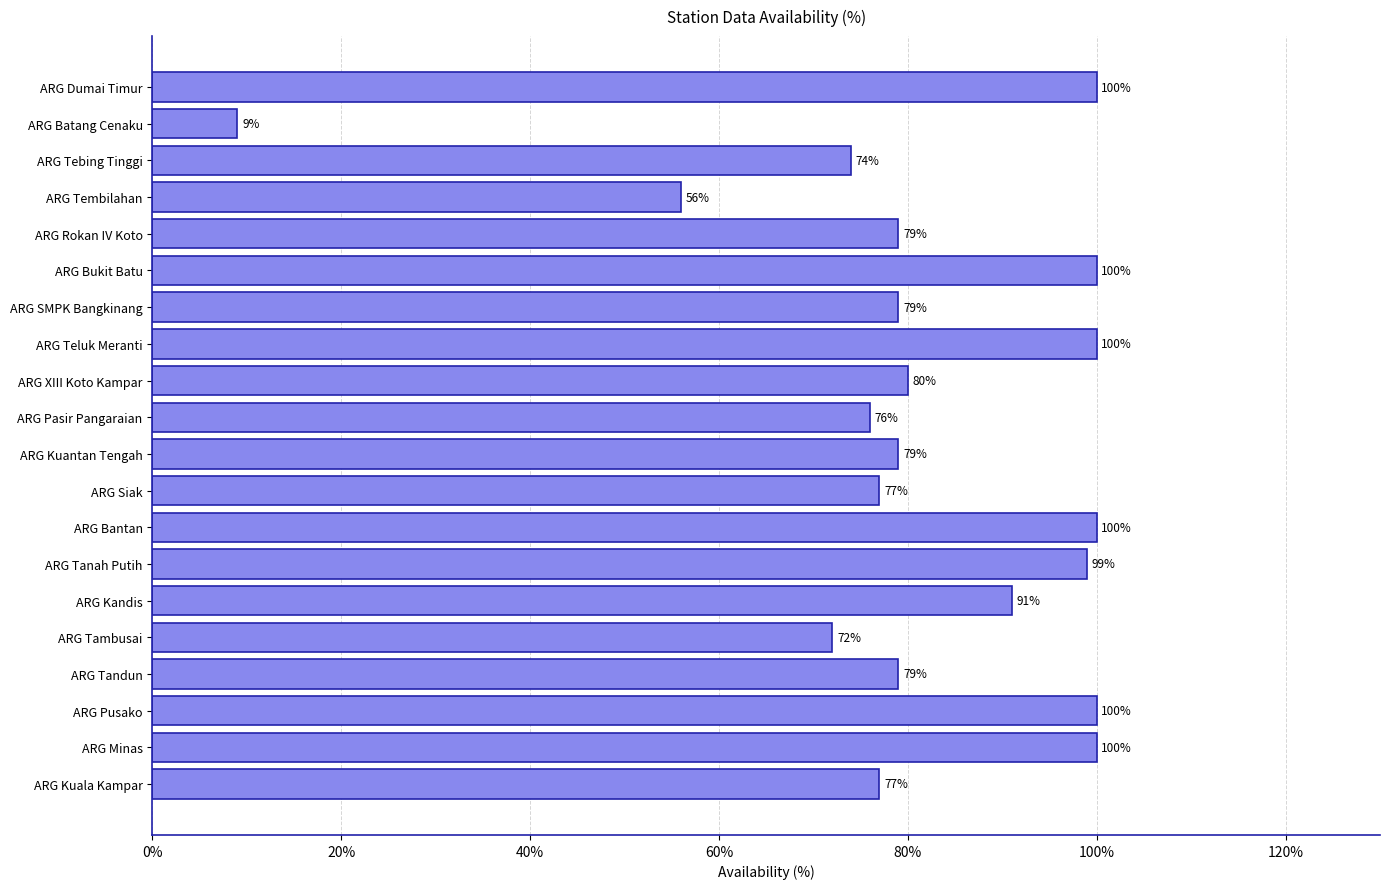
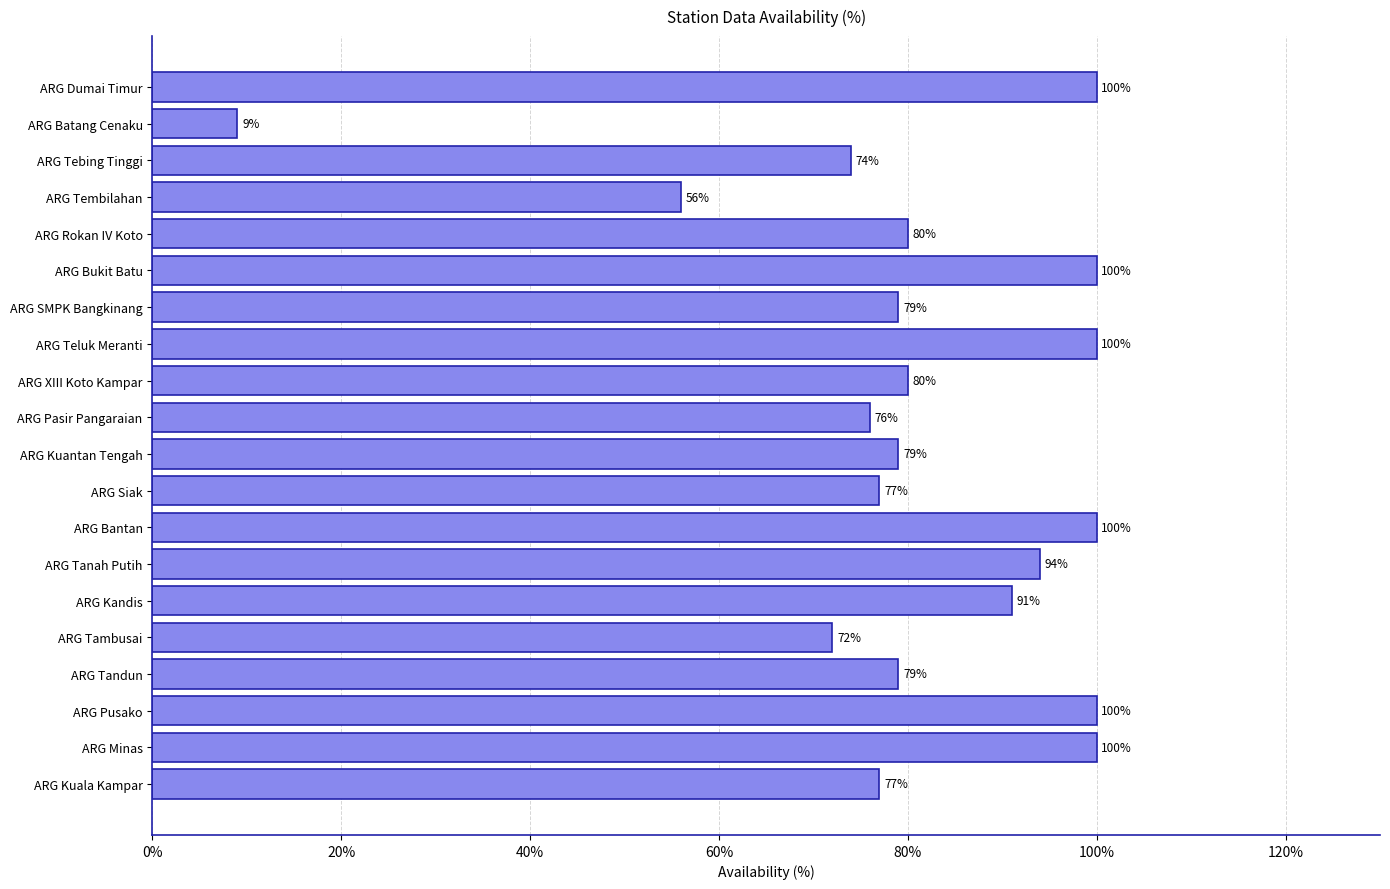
  {
    "ARG Dumai Timur": "100%",
    "ARG Batang Cenaku": "9%",
    "ARG Tebing Tinggi": "74%",
    "ARG Tembilahan": "56%",
-   "ARG Rokan IV Koto": "79%",
+   "ARG Rokan IV Koto": "80%",
    "ARG Bukit Batu": "100%",
    "ARG SMPK Bangkinang": "79%",
    "ARG Teluk Meranti": "100%",
    "ARG XIII Koto Kampar": "80%",
    "ARG Pasir Pangaraian": "76%",
    "ARG Kuantan Tengah": "79%",
    "ARG Siak": "77%",
    "ARG Bantan": "100%",
-   "ARG Tanah Putih": "99%",
+   "ARG Tanah Putih": "94%",
    "ARG Kandis": "91%",
    "ARG Tambusai": "72%",
    "ARG Tandun": "79%",
    "ARG Pusako": "100%",
    "ARG Minas": "100%",
    "ARG Kuala Kampar": "77%"
  }
